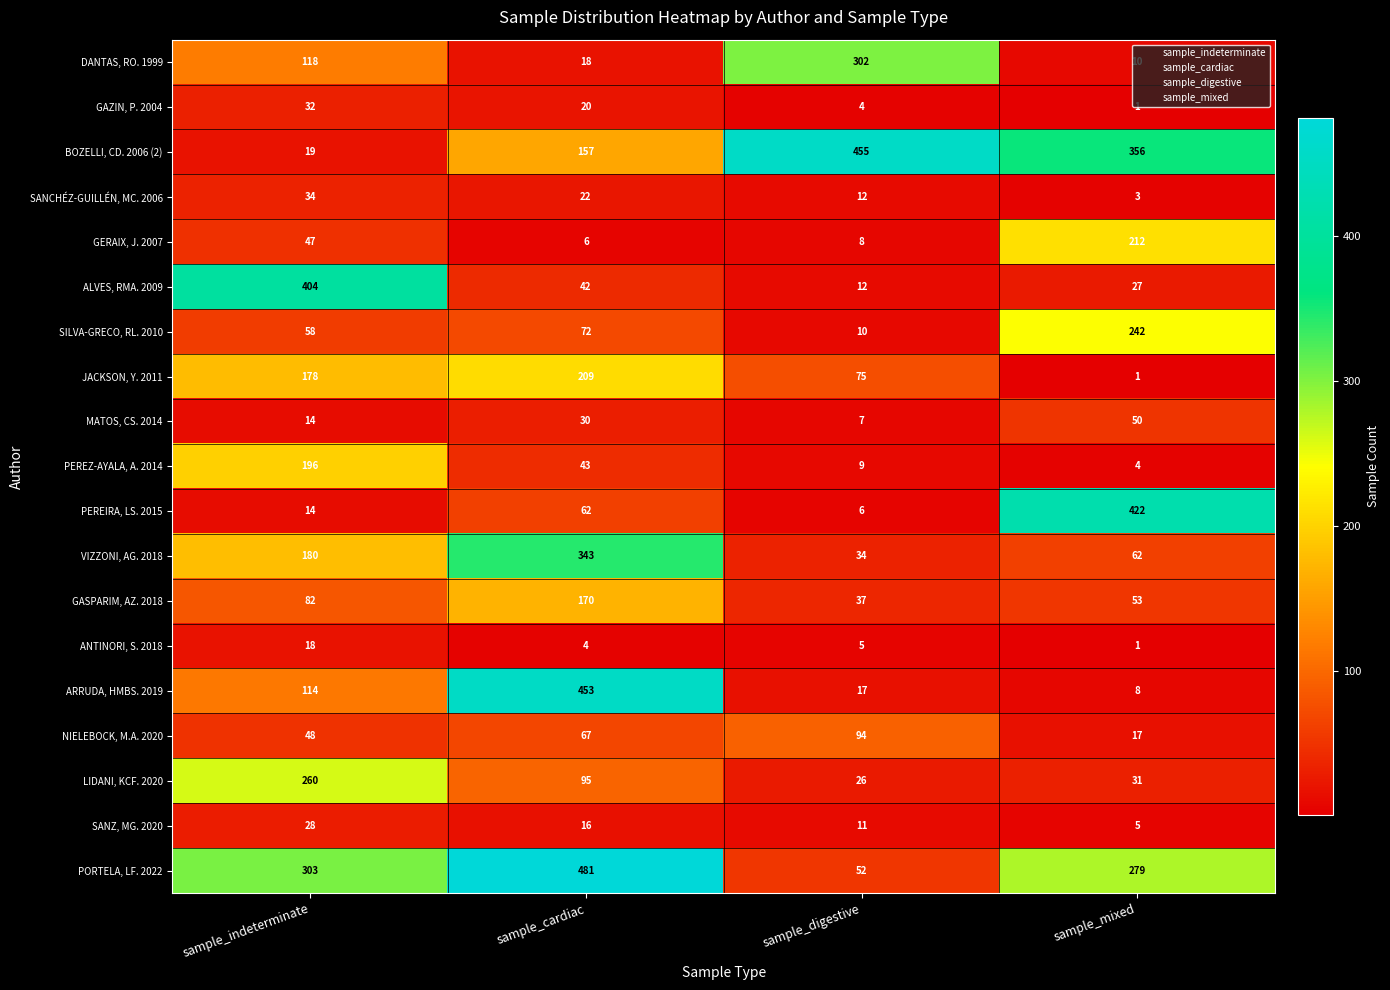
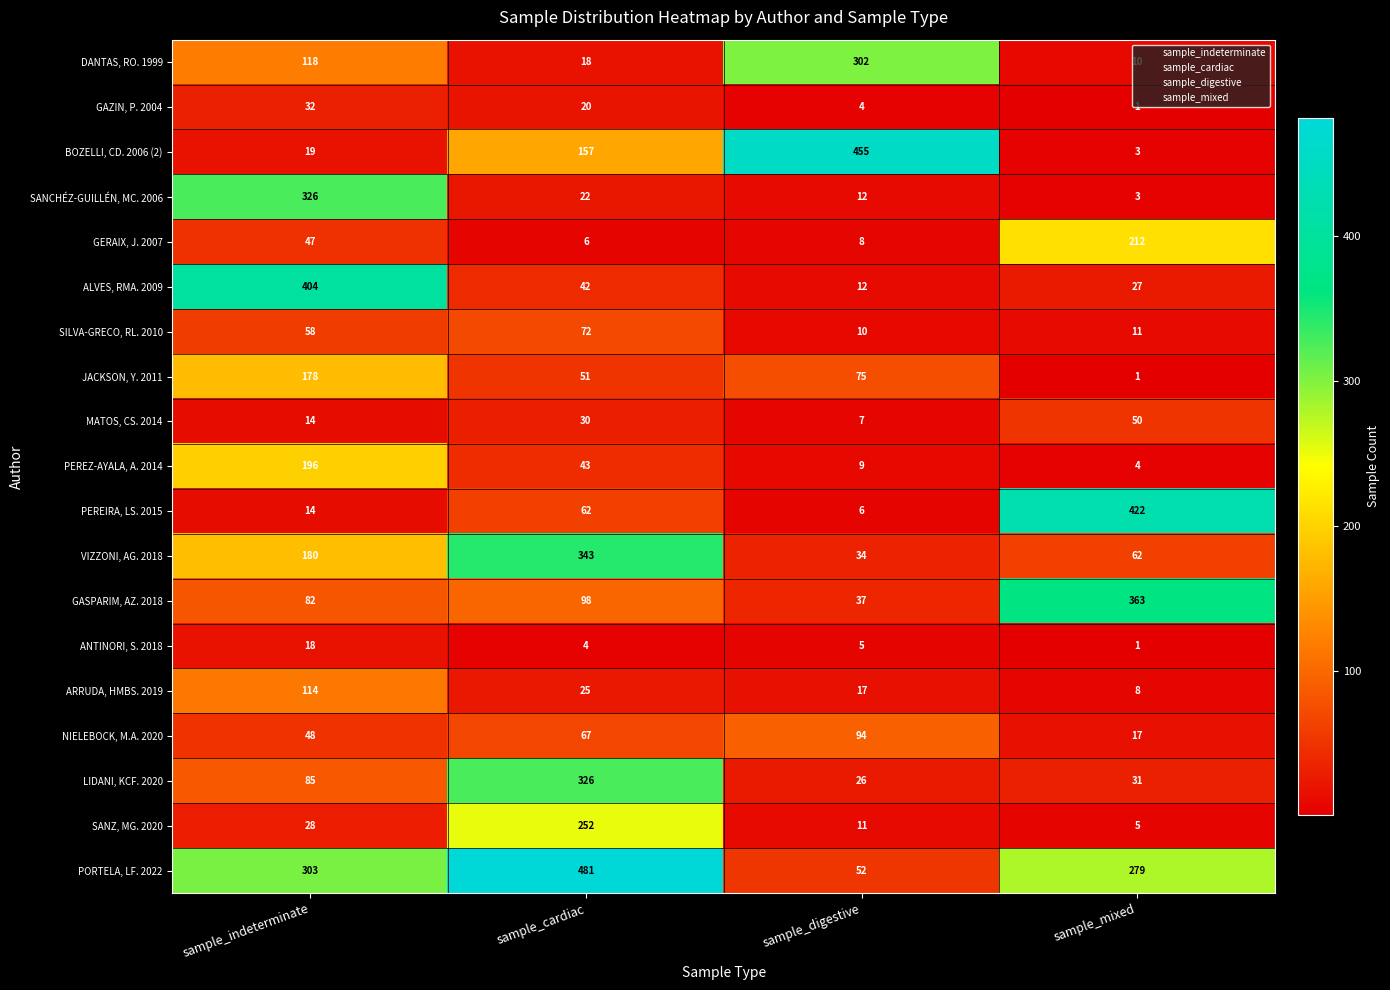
  {
    "BOZELLI, CD. 2006 (2)": {
-     "sample_mixed": 356
+     "sample_mixed": 3
    },
    "SANCHÉZ-GUILLÉN, MC. 2006": {
-     "sample_indeterminate": 34
+     "sample_indeterminate": 326
    },
    "SILVA-GRECO, RL. 2010": {
-     "sample_mixed": 242
+     "sample_mixed": 11
    },
    "JACKSON, Y. 2011": {
-     "sample_cardiac": 209
+     "sample_cardiac": 51
    },
    "GASPARIM, AZ. 2018": {
-     "sample_cardiac": 170,
-     "sample_mixed": 53
+     "sample_cardiac": 98,
+     "sample_mixed": 363
    },
    "ARRUDA, HMBS. 2019": {
-     "sample_cardiac": 453
+     "sample_cardiac": 25
    },
    "LIDANI, KCF. 2020": {
-     "sample_indeterminate": 260,
-     "sample_cardiac": 95
+     "sample_indeterminate": 85,
+     "sample_cardiac": 326
    },
    "SANZ, MG. 2020": {
-     "sample_cardiac": 16
+     "sample_cardiac": 252
    }
  }
